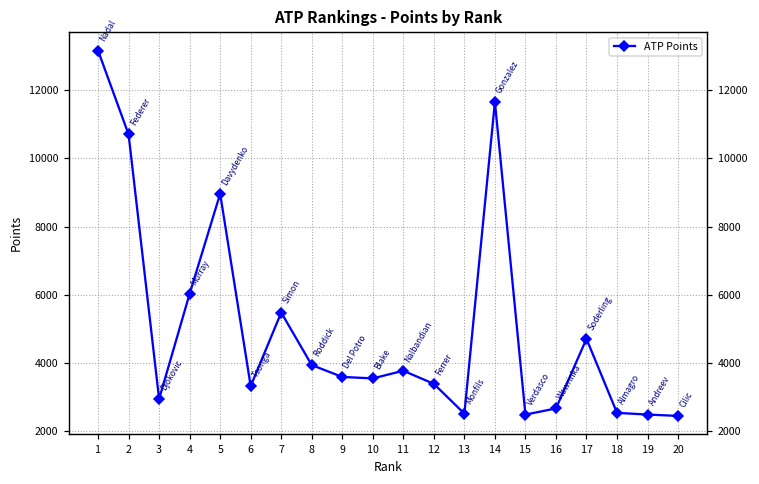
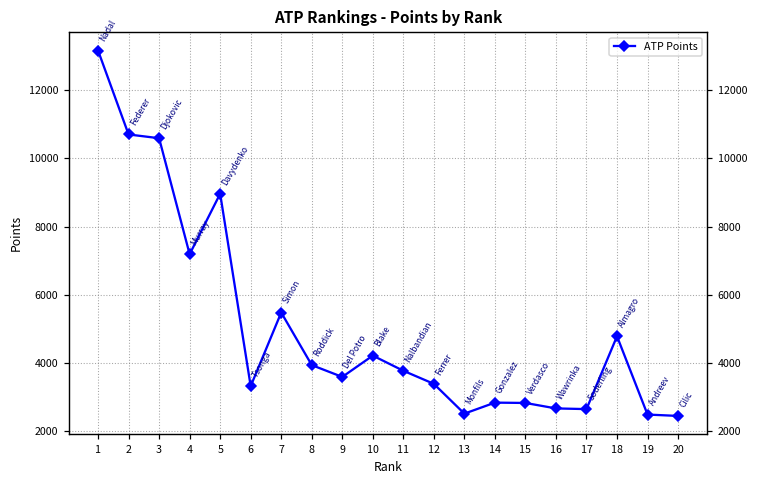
  {
    "1": 13200,
    "2": 10700,
-   "3": 2900,
-   "4": 6000,
+   "3": 10600,
+   "4": 7200,
    "5": 9000,
    "6": 3300,
    "7": 5500,
    "8": 3900,
    "9": 3600,
-   "10": 3600,
+   "10": 4200,
    "11": 3800,
    "12": 3400,
    "13": 2500,
-   "14": 11700,
-   "15": 2500,
+   "14": 2800,
+   "15": 2800,
    "16": 2700,
-   "17": 4700,
-   "18": 2500,
+   "17": 2700,
+   "18": 4800,
    "19": 2500,
    "20": 2500
  }
